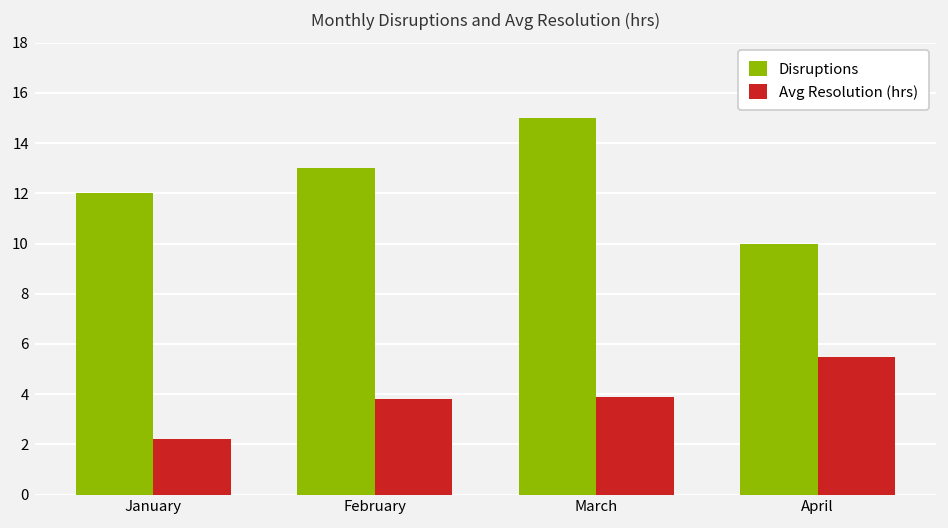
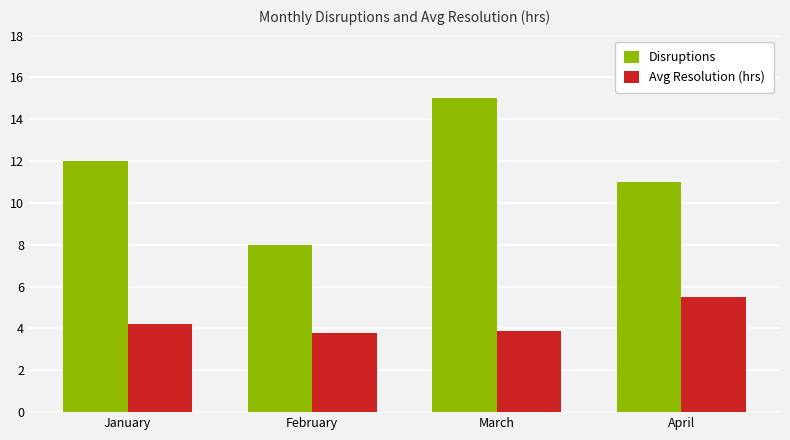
  {
    "Disruptions": {
      "January": 12,
-     "February": 13,
+     "February": 8,
      "March": 15,
-     "April": 10
+     "April": 11
    },
    "Avg Resolution (hrs)": {
-     "January": 2.2,
+     "January": 4.2,
      "February": 3.8,
      "March": 3.9,
      "April": 5.5
    }
  }
